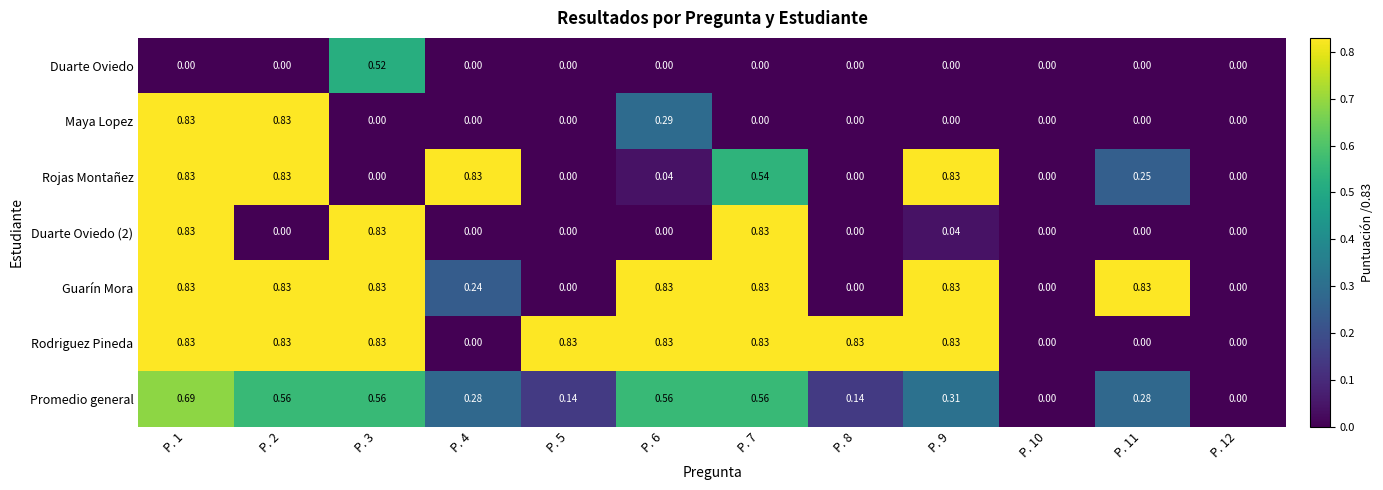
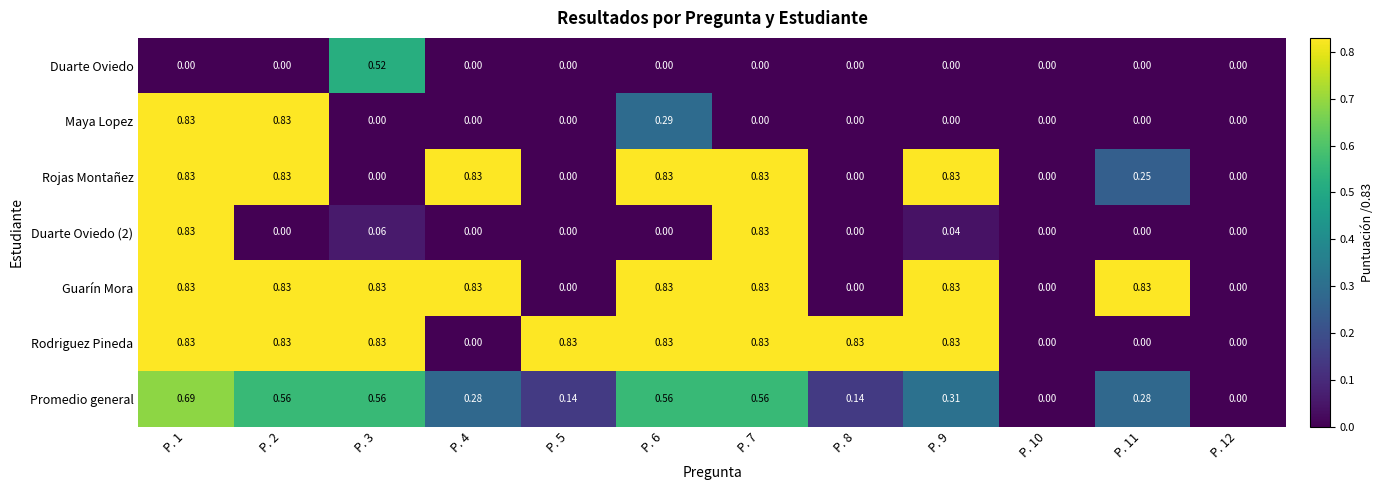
  {
    "Duarte Oviedo": {
      "P. 1": 0.00,
      "P. 2": 0.00,
      "P. 3": 0.52,
      "P. 4": 0.00,
      "P. 5": 0.00,
      "P. 6": 0.00,
      "P. 7": 0.00,
      "P. 8": 0.00,
      "P. 9": 0.00,
      "P. 10": 0.00,
      "P. 11": 0.00,
      "P. 12": 0.00
    },
    "Maya Lopez": {
      "P. 1": 0.83,
      "P. 2": 0.83,
      "P. 3": 0.00,
      "P. 4": 0.00,
      "P. 5": 0.00,
      "P. 6": 0.29,
      "P. 7": 0.00,
      "P. 8": 0.00,
      "P. 9": 0.00,
      "P. 10": 0.00,
      "P. 11": 0.00,
      "P. 12": 0.00
    },
    "Rojas Montañez": {
      "P. 1": 0.83,
      "P. 2": 0.83,
      "P. 3": 0.00,
      "P. 4": 0.83,
      "P. 5": 0.00,
-     "P. 6": 0.04,
-     "P. 7": 0.54,
+     "P. 6": 0.83,
+     "P. 7": 0.83,
      "P. 8": 0.00,
      "P. 9": 0.83,
      "P. 10": 0.00,
      "P. 11": 0.25,
      "P. 12": 0.00
    },
    "Duarte Oviedo (2)": {
      "P. 1": 0.83,
      "P. 2": 0.00,
-     "P. 3": 0.83,
+     "P. 3": 0.06,
      "P. 4": 0.00,
      "P. 5": 0.00,
      "P. 6": 0.00,
      "P. 7": 0.83,
      "P. 8": 0.00,
      "P. 9": 0.04,
      "P. 10": 0.00,
      "P. 11": 0.00,
      "P. 12": 0.00
    },
    "Guarín Mora": {
      "P. 1": 0.83,
      "P. 2": 0.83,
      "P. 3": 0.83,
-     "P. 4": 0.24,
+     "P. 4": 0.83,
      "P. 5": 0.00,
      "P. 6": 0.83,
      "P. 7": 0.83,
      "P. 8": 0.00,
      "P. 9": 0.83,
      "P. 10": 0.00,
      "P. 11": 0.83,
      "P. 12": 0.00
    },
    "Rodriguez Pineda": {
      "P. 1": 0.83,
      "P. 2": 0.83,
      "P. 3": 0.83,
      "P. 4": 0.00,
      "P. 5": 0.83,
      "P. 6": 0.83,
      "P. 7": 0.83,
      "P. 8": 0.83,
      "P. 9": 0.83,
      "P. 10": 0.00,
      "P. 11": 0.00,
      "P. 12": 0.00
    },
    "Promedio general": {
      "P. 1": 0.69,
      "P. 2": 0.56,
      "P. 3": 0.56,
      "P. 4": 0.28,
      "P. 5": 0.14,
      "P. 6": 0.56,
      "P. 7": 0.56,
      "P. 8": 0.14,
      "P. 9": 0.31,
      "P. 10": 0.00,
      "P. 11": 0.28,
      "P. 12": 0.00
    }
  }
